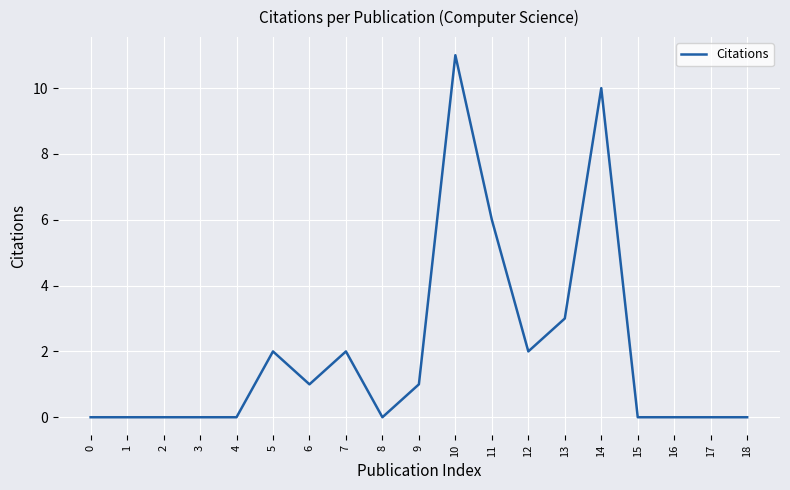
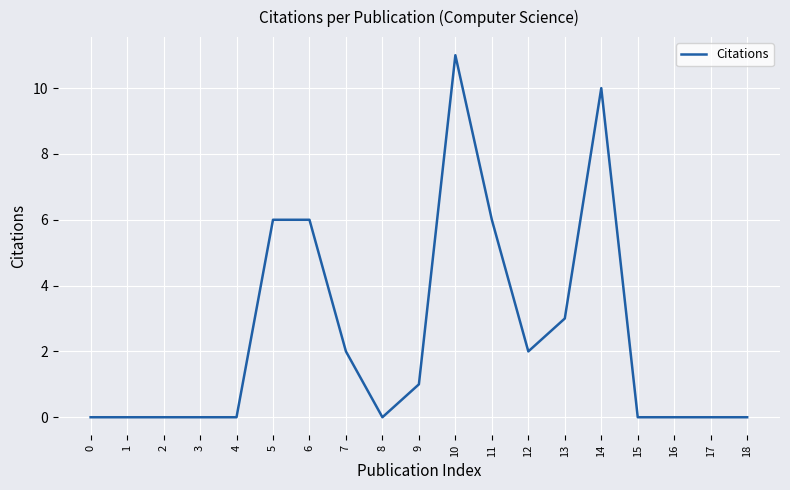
  {
    "0": 0,
    "1": 0,
    "2": 0,
    "3": 0,
    "4": 0,
-   "5": 2,
-   "6": 1,
+   "5": 6,
+   "6": 6,
    "7": 2,
    "8": 0,
    "9": 1,
    "10": 11,
    "11": 6,
    "12": 2,
    "13": 3,
    "14": 10,
    "15": 0,
    "16": 0,
    "17": 0,
    "18": 0
  }
